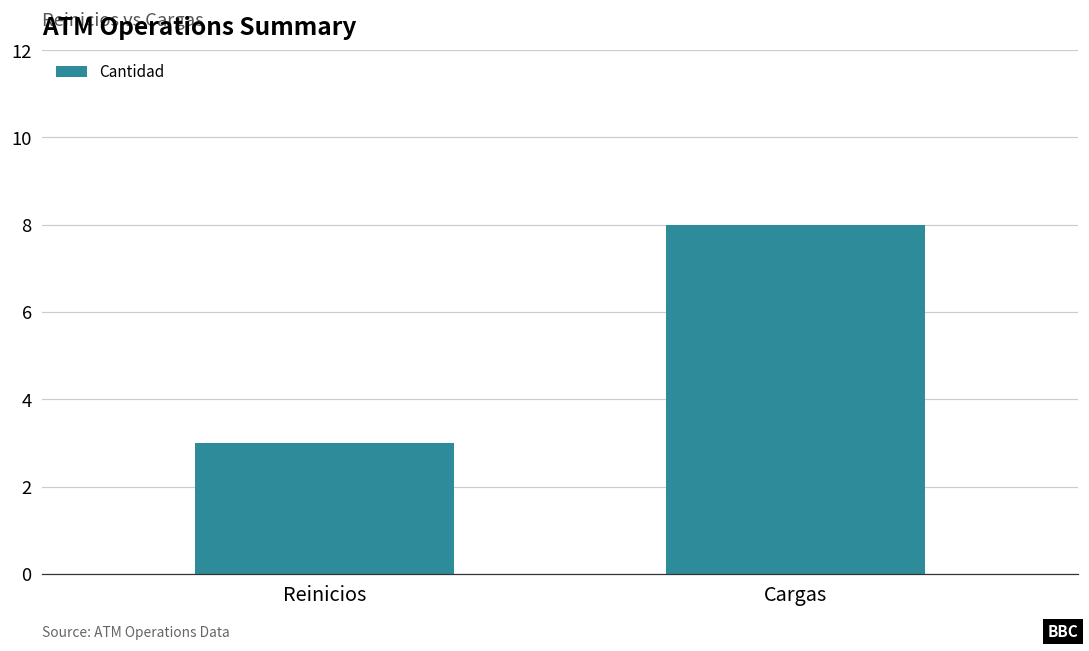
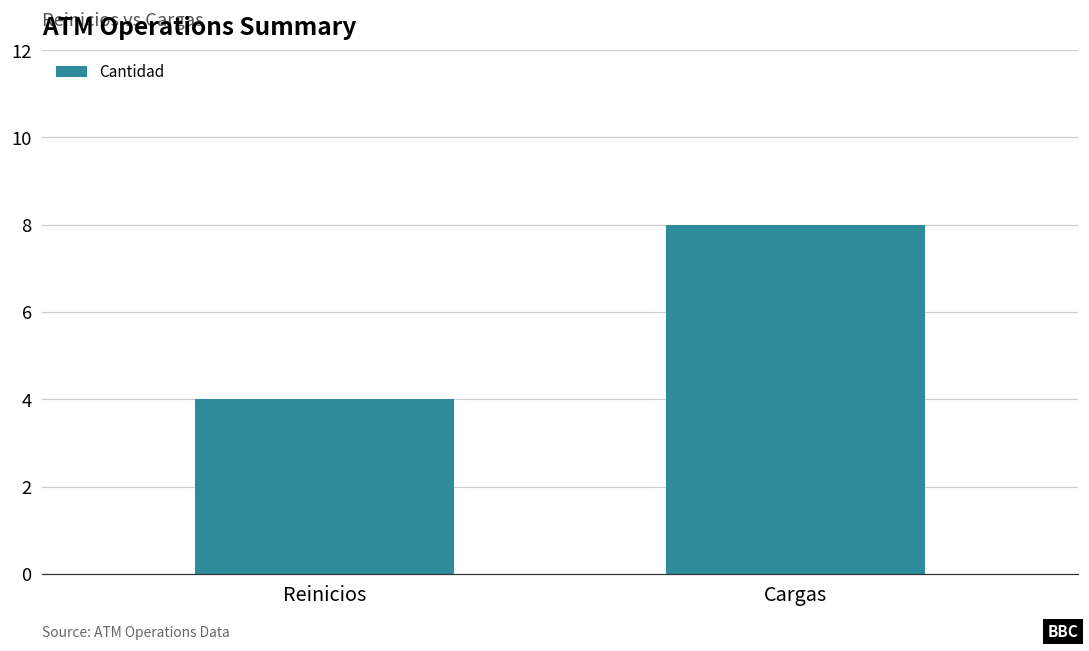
  {
-   "Reinicios": 3,
+   "Reinicios": 4,
    "Cargas": 8
  }
